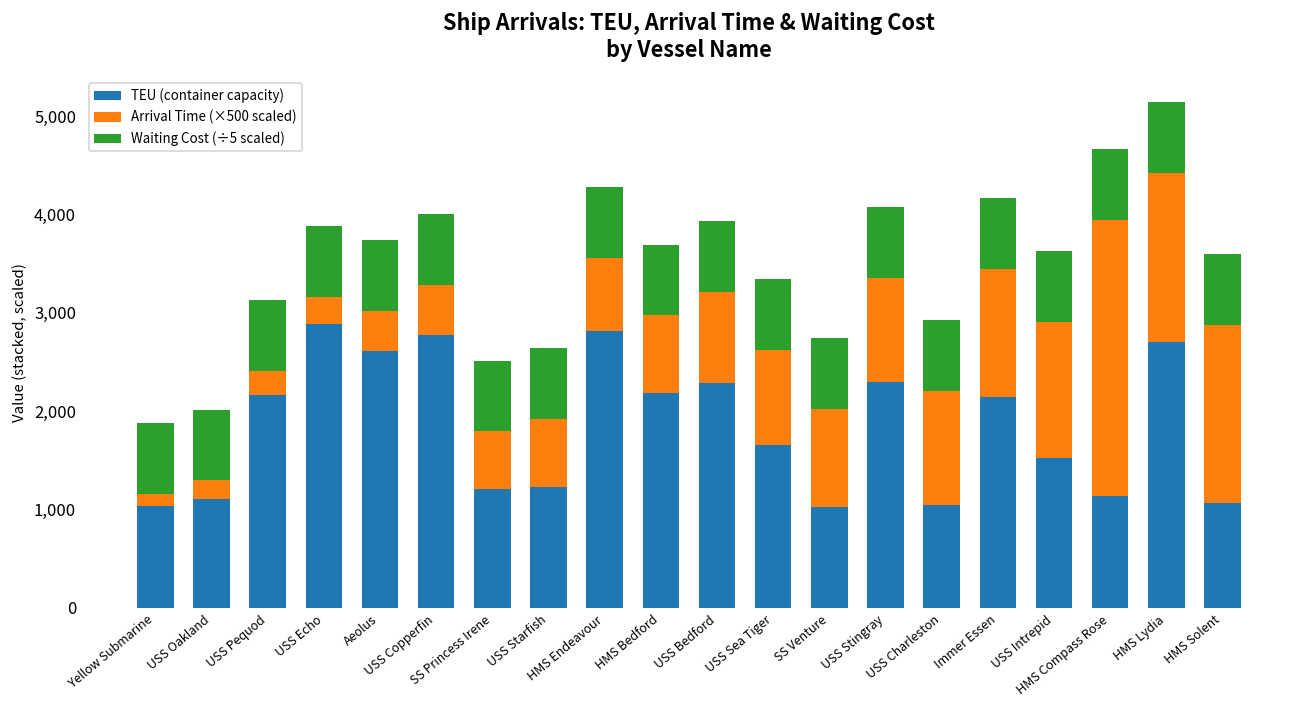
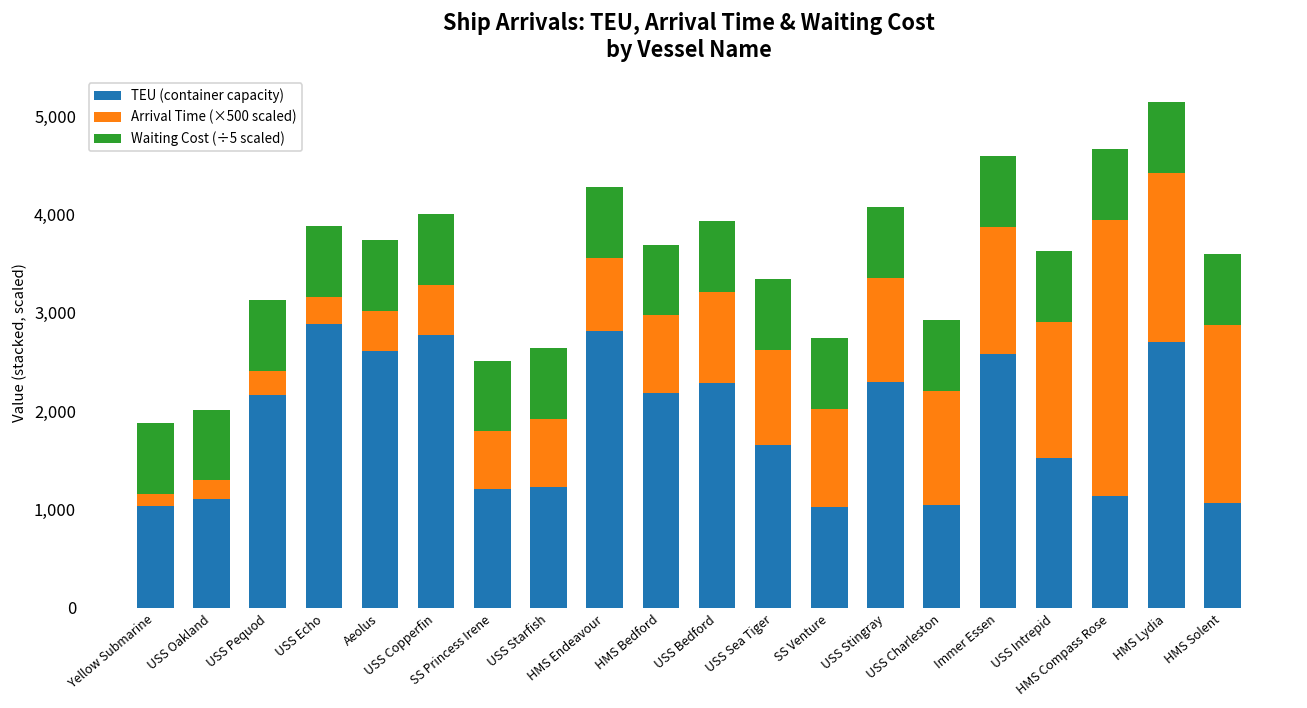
  {
    "TEU (container capacity)": {
      "Yellow Submarine": "1,000",
      "USS Oakland": "1,100",
      "USS Pequod": "2,200",
      "USS Echo": "2,900",
      "Aeolus": "2,600",
      "USS Copperfin": "2,800",
      "SS Princess Irene": "1,200",
      "USS Starfish": "1,200",
      "HMS Endeavour": "2,800",
      "HMS Bedford": "2,200",
      "USS Bedford": "2,300",
      "USS Sea Tiger": "1,700",
      "SS Venture": "1,000",
      "USS Stingray": "2,300",
      "USS Charleston": "1,000",
-     "Immer Essen": "2,100",
+     "Immer Essen": "2,600",
      "USS Intrepid": "1,500",
      "HMS Compass Rose": "1,100",
      "HMS Lydia": "2,700",
      "HMS Solent": "1,100"
    },
    "Arrival Time (×500 scaled)": {
      "Yellow Submarine": "100",
      "USS Oakland": "200",
      "USS Pequod": "200",
      "USS Echo": "300",
      "Aeolus": "400",
      "USS Copperfin": "500",
      "SS Princess Irene": "600",
      "USS Starfish": "700",
      "HMS Endeavour": "700",
      "HMS Bedford": "800",
      "USS Bedford": "900",
      "USS Sea Tiger": "1,000",
      "SS Venture": "1,000",
      "USS Stingray": "1,100",
      "USS Charleston": "1,200",
      "Immer Essen": "1,300",
      "USS Intrepid": "1,400",
      "HMS Compass Rose": "2,800",
      "HMS Lydia": "1,700",
      "HMS Solent": "1,800"
    },
    "Waiting Cost (÷5 scaled)": {
      "Yellow Submarine": "700",
      "USS Oakland": "700",
      "USS Pequod": "700",
      "USS Echo": "700",
      "Aeolus": "700",
      "USS Copperfin": "700",
      "SS Princess Irene": "700",
      "USS Starfish": "700",
      "HMS Endeavour": "700",
      "HMS Bedford": "700",
      "USS Bedford": "700",
      "USS Sea Tiger": "700",
      "SS Venture": "700",
      "USS Stingray": "700",
      "USS Charleston": "700",
      "Immer Essen": "700",
      "USS Intrepid": "700",
      "HMS Compass Rose": "700",
      "HMS Lydia": "700",
      "HMS Solent": "700"
    }
  }
